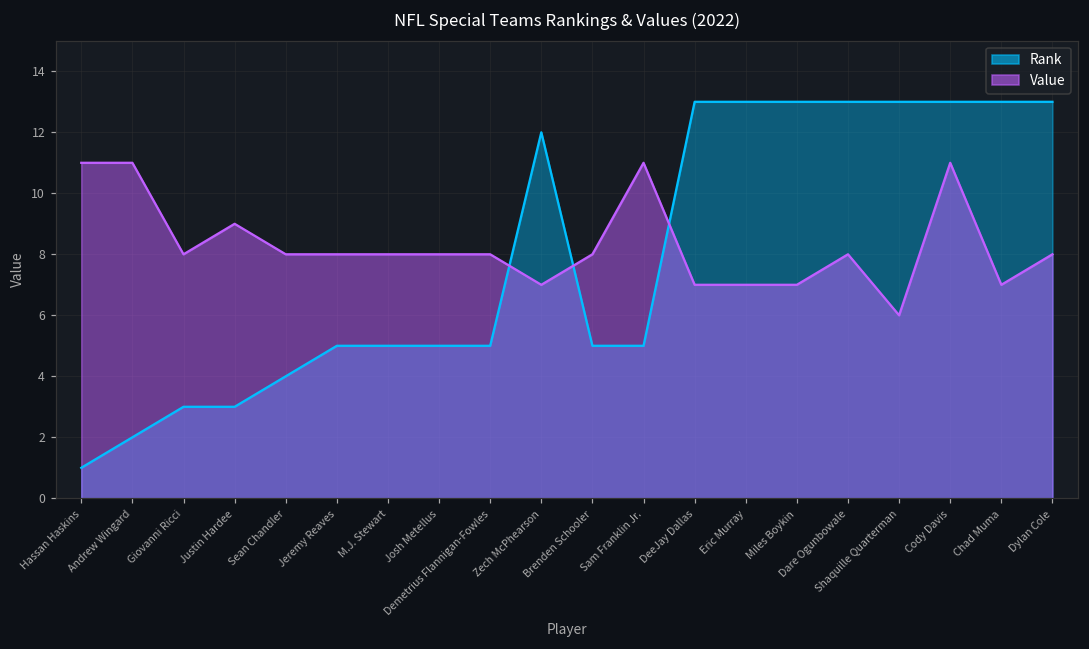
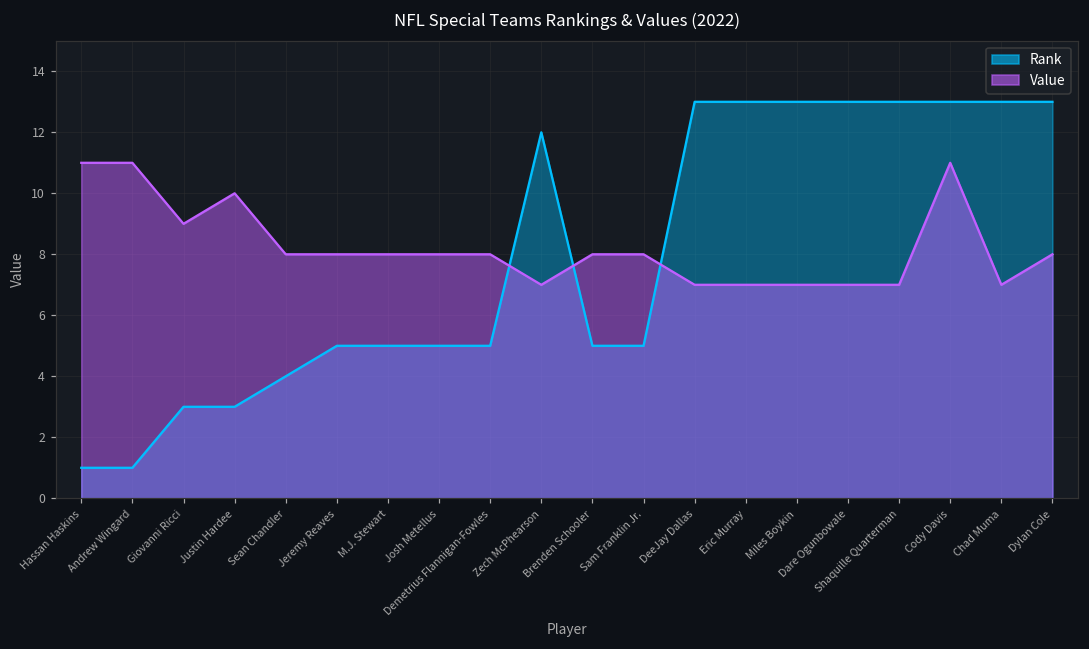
  {
    "Rank": {
      "Hassan Haskins": 1,
-     "Andrew Wingard": 2,
+     "Andrew Wingard": 1,
      "Giovanni Ricci": 3,
      "Justin Hardee": 3,
      "Sean Chandler": 4,
      "Jeremy Reaves": 5,
      "M.J. Stewart": 5,
      "Josh Metellus": 5,
      "Demetrius Flannigan-Fowles": 5,
      "Zech McPhearson": 12,
      "Brenden Schooler": 5,
      "Sam Franklin Jr.": 5,
      "DeeJay Dallas": 13,
      "Eric Murray": 13,
      "Miles Boykin": 13,
      "Dare Ogunbowale": 13,
      "Shaquille Quarterman": 13,
      "Cody Davis": 13,
      "Chad Muma": 13,
      "Dylan Cole": 13
    },
    "Value": {
      "Hassan Haskins": 11,
      "Andrew Wingard": 11,
-     "Giovanni Ricci": 8,
-     "Justin Hardee": 9,
+     "Giovanni Ricci": 9,
+     "Justin Hardee": 10,
      "Sean Chandler": 8,
      "Jeremy Reaves": 8,
      "M.J. Stewart": 8,
      "Josh Metellus": 8,
      "Demetrius Flannigan-Fowles": 8,
      "Zech McPhearson": 7,
      "Brenden Schooler": 8,
-     "Sam Franklin Jr.": 11,
+     "Sam Franklin Jr.": 8,
      "DeeJay Dallas": 7,
      "Eric Murray": 7,
      "Miles Boykin": 7,
-     "Dare Ogunbowale": 8,
-     "Shaquille Quarterman": 6,
+     "Dare Ogunbowale": 7,
+     "Shaquille Quarterman": 7,
      "Cody Davis": 11,
      "Chad Muma": 7,
      "Dylan Cole": 8
    }
  }
